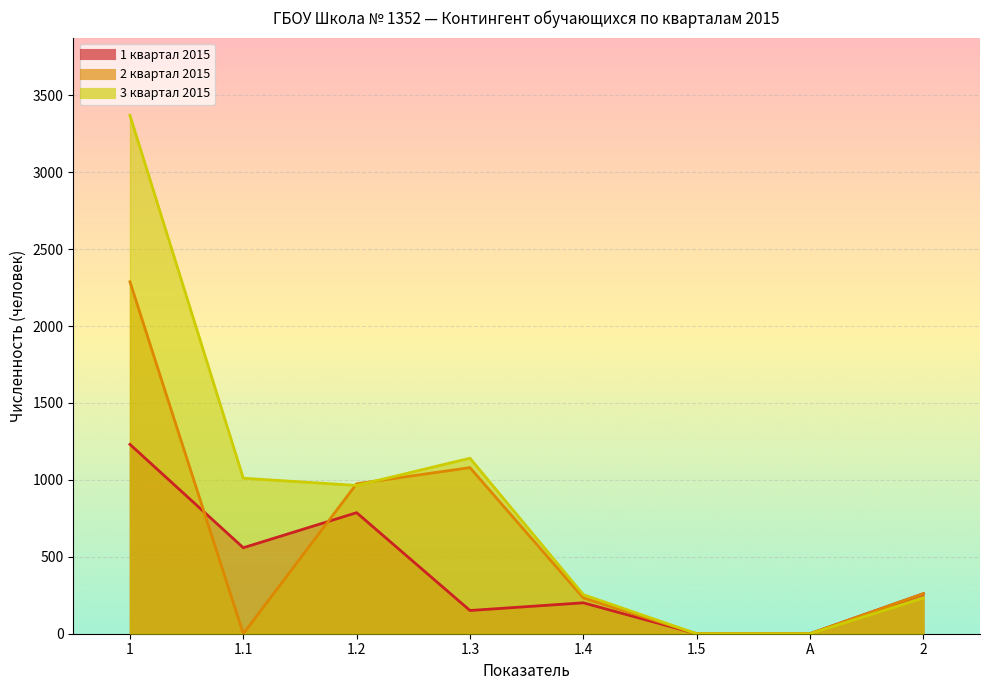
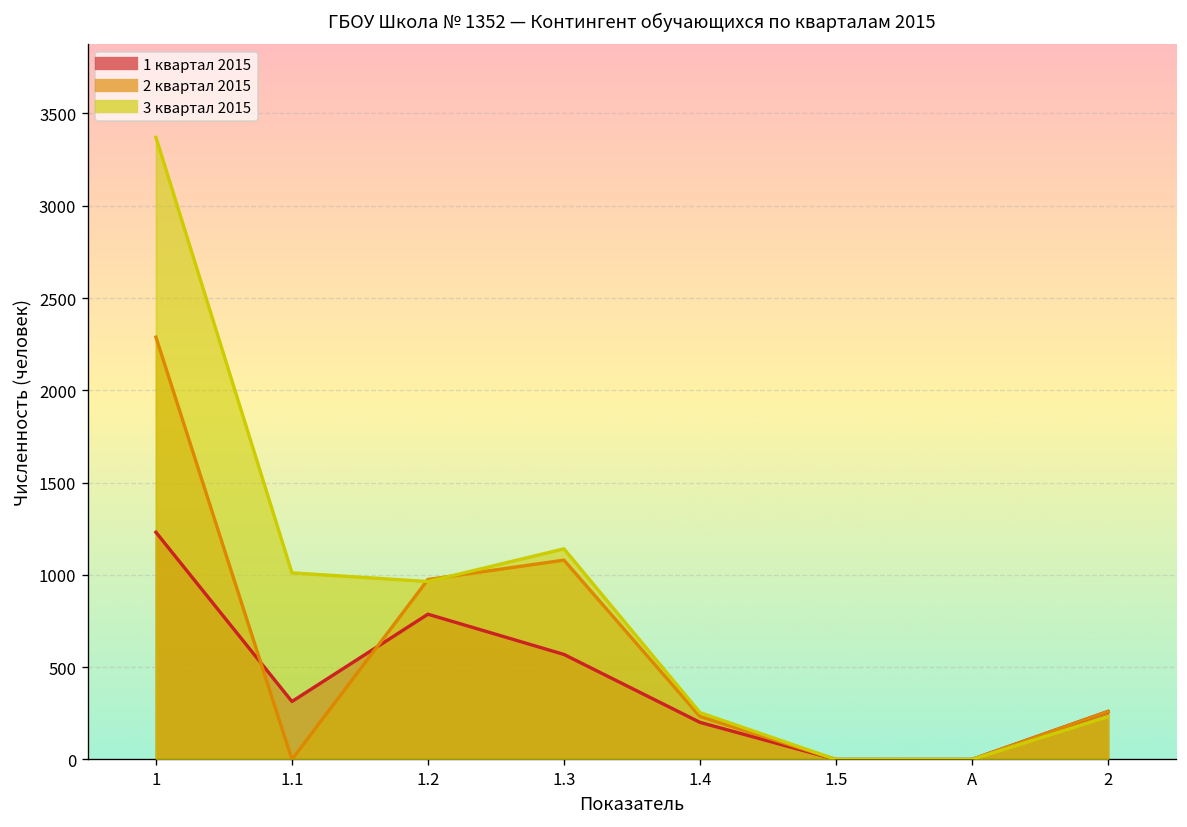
  {
    "1 квартал 2015": {
      "1": 1230,
-     "1.1": 560,
+     "1.1": 310,
      "1.2": 790,
-     "1.3": 150,
+     "1.3": 570,
      "1.4": 200
    }
  }
